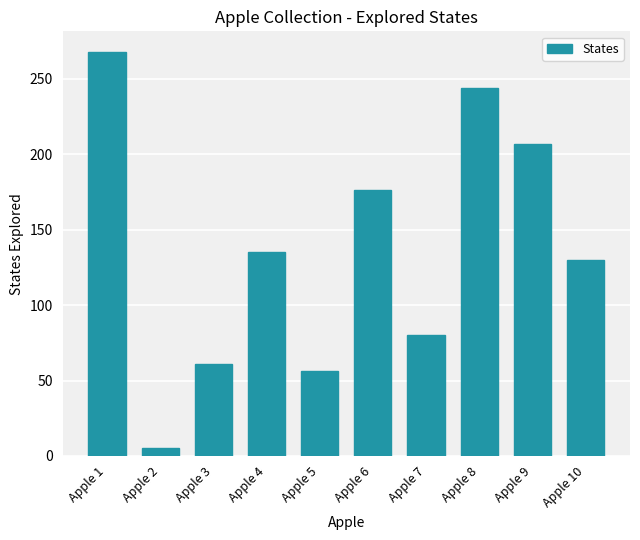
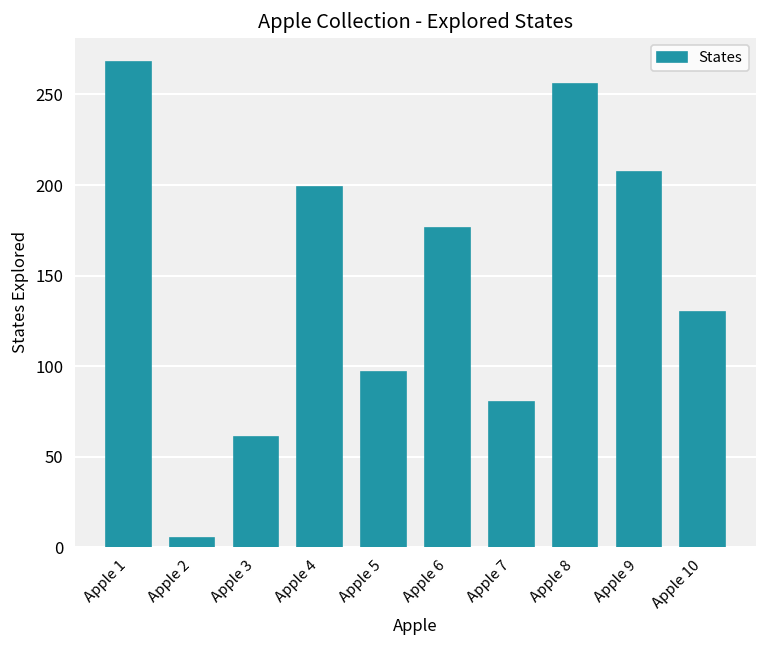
  {
    "Apple 1": 268,
    "Apple 2": 5,
    "Apple 3": 61,
-   "Apple 4": 135,
-   "Apple 5": 56,
+   "Apple 4": 199,
+   "Apple 5": 97,
    "Apple 6": 176,
    "Apple 7": 80,
-   "Apple 8": 244,
+   "Apple 8": 256,
    "Apple 9": 207,
    "Apple 10": 130
  }
